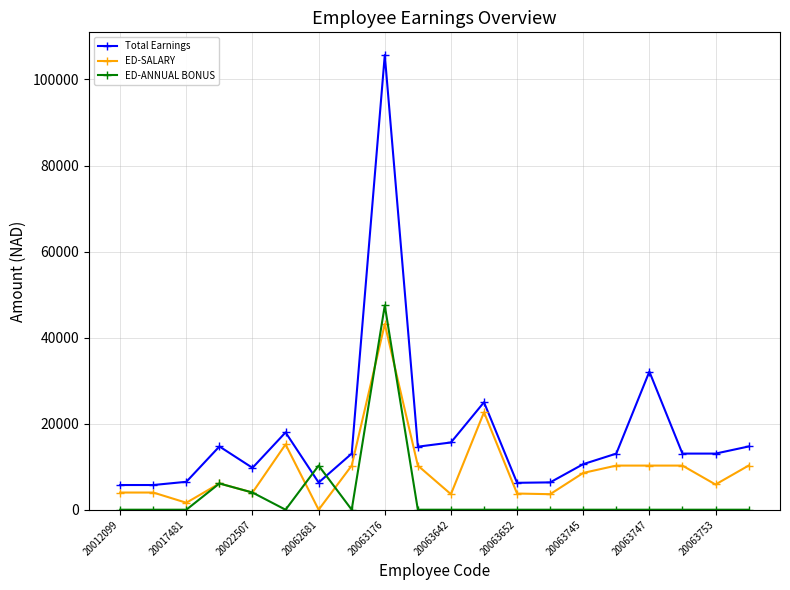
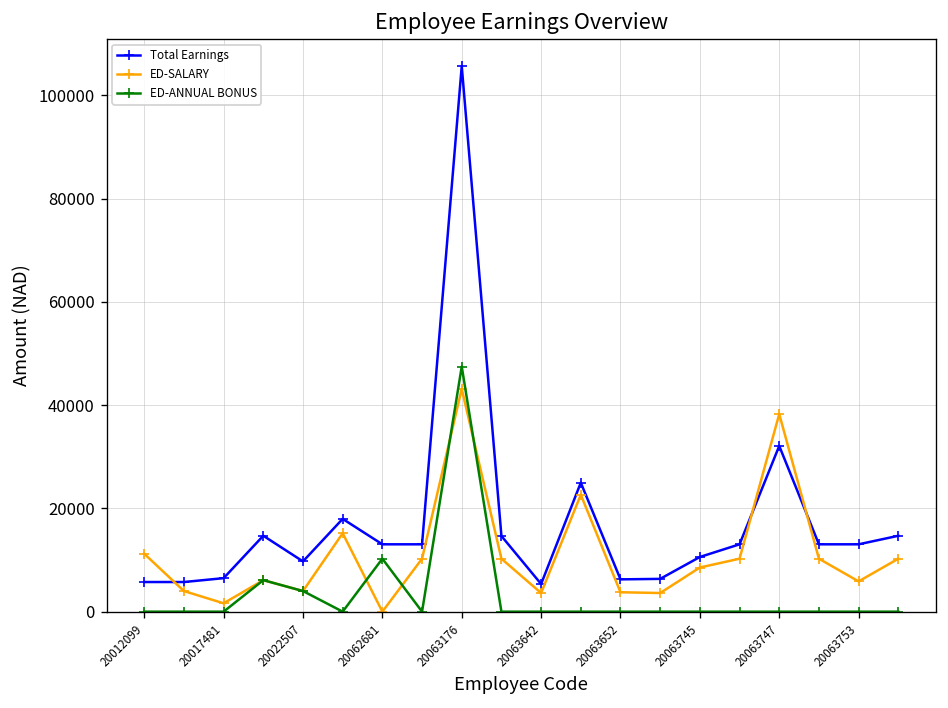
  {
    "Total Earnings": {
      "20012099": 6000,
      "20017481": 6000,
      "20022507": 10000,
-     "20062681": 6000,
+     "20062681": 13000,
      "20063176": 106000,
-     "20063642": 16000,
+     "20063642": 5000,
      "20063652": 6000,
      "20063745": 11000,
      "20063747": 32000,
      "20063753": 13000
    },
    "ED-SALARY": {
-     "20012099": 4000,
+     "20012099": 11000,
      "20017481": 2000,
      "20062681": 0,
      "20063176": 43000,
      "20063642": 4000,
      "20063652": 4000,
      "20063745": 9000,
-     "20063747": 10000,
+     "20063747": 38000,
      "20063753": 6000
    },
    "ED-ANNUAL BONUS": {
      "20012099": 0,
      "20017481": 0,
      "20062681": 10000,
      "20063176": 47000,
      "20063642": 0,
      "20063652": 0,
      "20063745": 0,
      "20063747": 0,
      "20063753": 0
    }
  }
